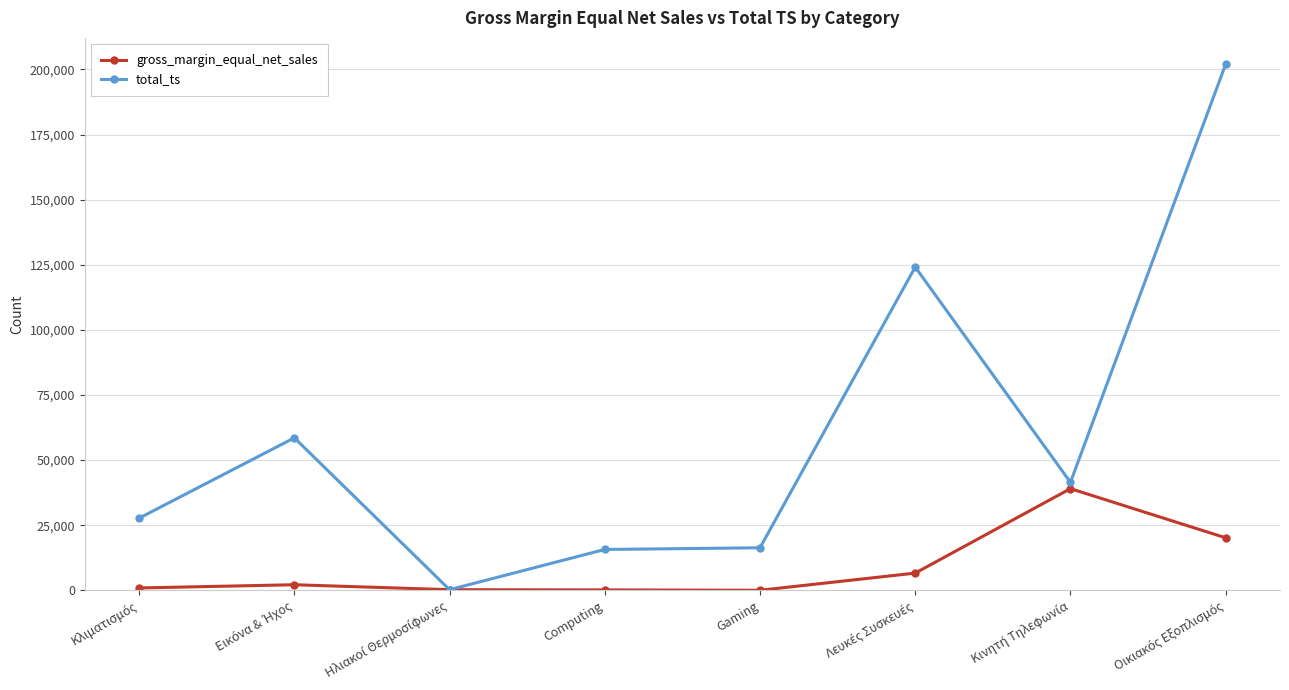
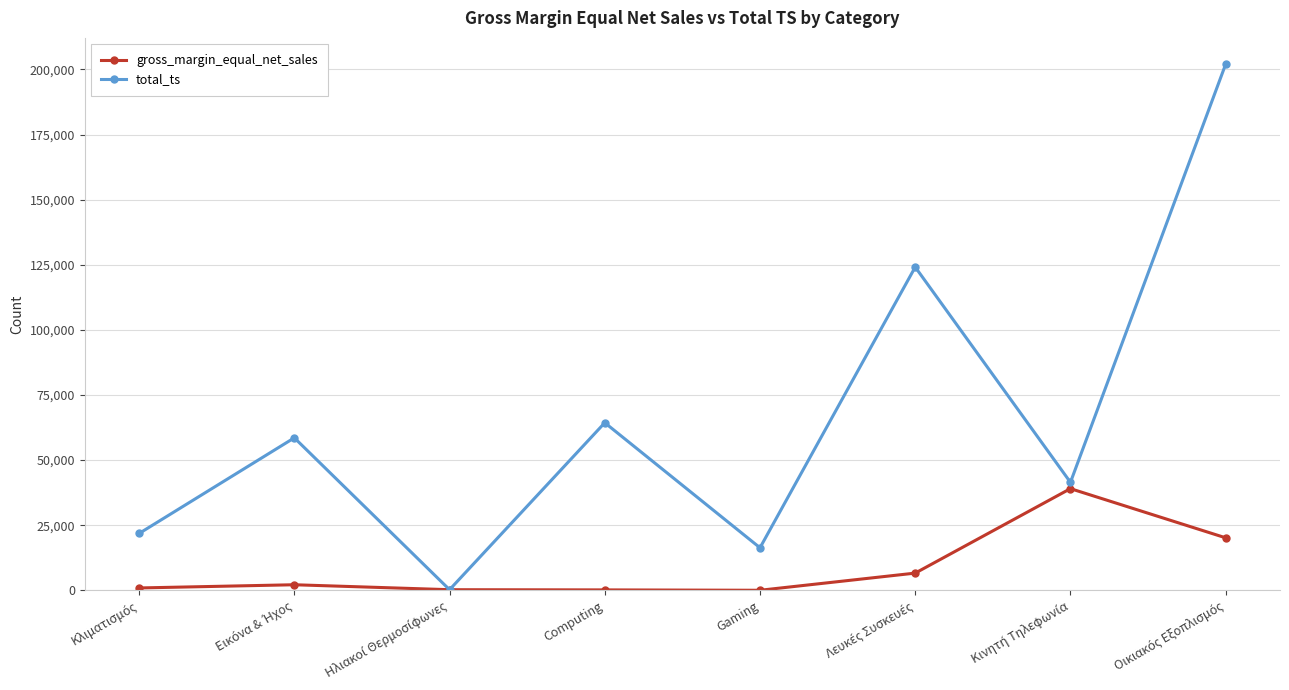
  {
    "gross_margin_equal_net_sales": {
      "Κλιματισμός": "1,000",
      "Εικόνα & Ήχος": "2,000",
      "Computing": "0",
      "Gaming": "0",
      "Λευκές Συσκευές": "7,000",
      "Κινητή Τηλεφωνία": "39,000",
      "Οικιακός Εξοπλισμός": "20,000"
    },
    "total_ts": {
-     "Κλιματισμός": "28,000",
+     "Κλιματισμός": "22,000",
      "Εικόνα & Ήχος": "59,000",
-     "Computing": "16,000",
+     "Computing": "64,000",
      "Gaming": "16,000",
      "Λευκές Συσκευές": "124,000",
      "Κινητή Τηλεφωνία": "41,000",
      "Οικιακός Εξοπλισμός": "202,000"
    }
  }
